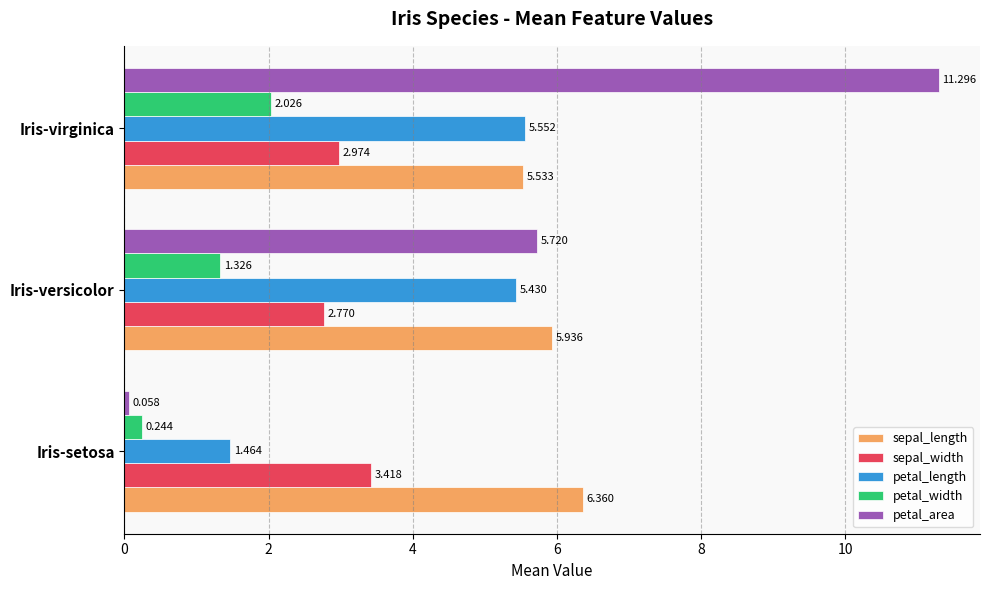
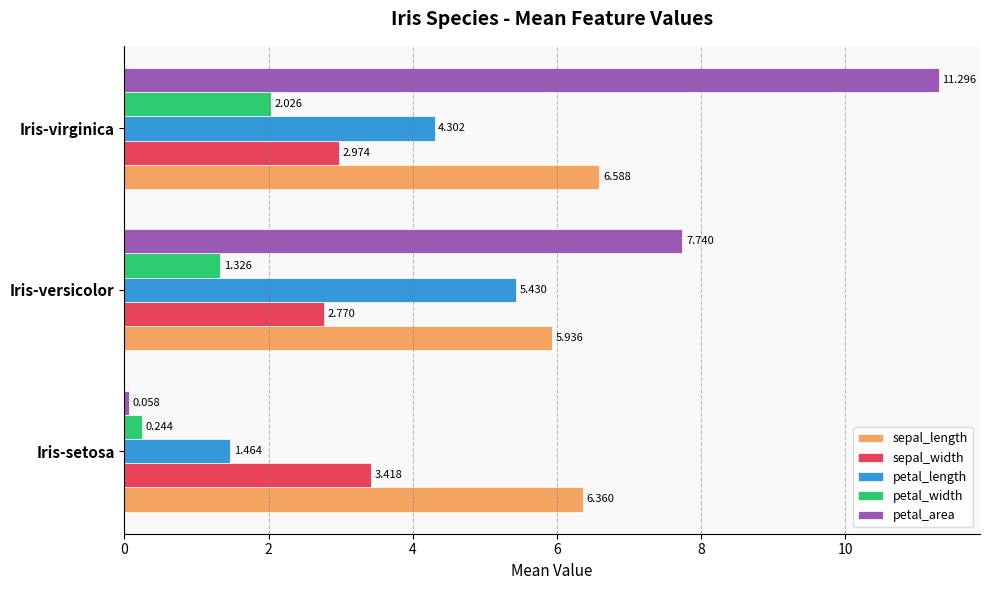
  {
    "sepal_length": {
-     "Iris-virginica": 5.533,
+     "Iris-virginica": 6.588,
      "Iris-versicolor": 5.936,
      "Iris-setosa": 6.360
    },
    "sepal_width": {
      "Iris-virginica": 2.974,
      "Iris-versicolor": 2.770,
      "Iris-setosa": 3.418
    },
    "petal_length": {
-     "Iris-virginica": 5.552,
+     "Iris-virginica": 4.302,
      "Iris-versicolor": 5.430,
      "Iris-setosa": 1.464
    },
    "petal_width": {
      "Iris-virginica": 2.026,
      "Iris-versicolor": 1.326,
      "Iris-setosa": 0.244
    },
    "petal_area": {
      "Iris-virginica": 11.296,
-     "Iris-versicolor": 5.720,
+     "Iris-versicolor": 7.740,
      "Iris-setosa": 0.058
    }
  }
